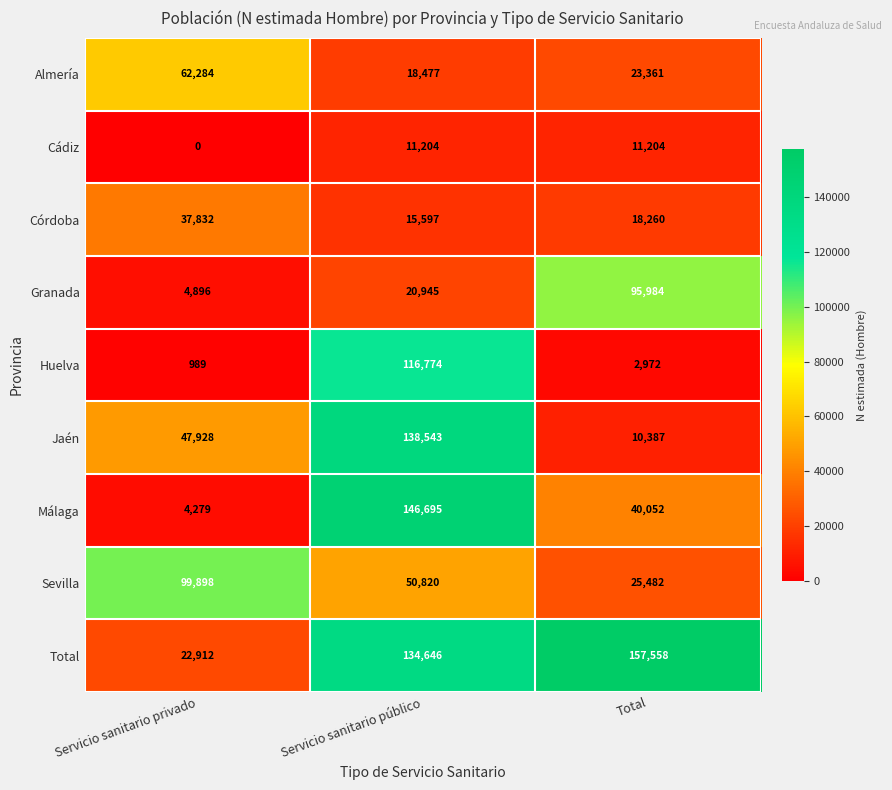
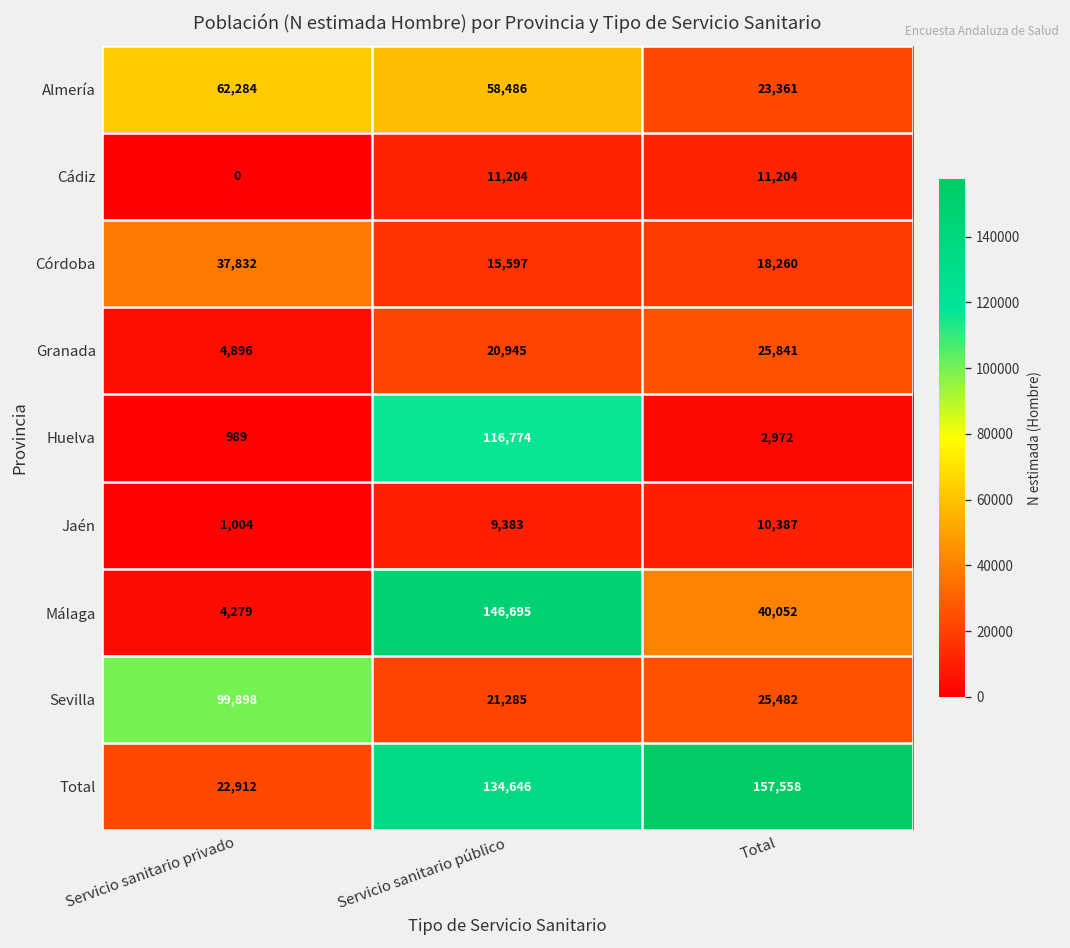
  {
    "Almería": {
      "Servicio sanitario privado": "62,284",
-     "Servicio sanitario público": "18,477",
+     "Servicio sanitario público": "58,486",
      "Total": "23,361"
    },
    "Cádiz": {
      "Servicio sanitario privado": "0",
      "Servicio sanitario público": "11,204",
      "Total": "11,204"
    },
    "Córdoba": {
      "Servicio sanitario privado": "37,832",
      "Servicio sanitario público": "15,597",
      "Total": "18,260"
    },
    "Granada": {
      "Servicio sanitario privado": "4,896",
      "Servicio sanitario público": "20,945",
-     "Total": "95,984"
+     "Total": "25,841"
    },
    "Huelva": {
      "Servicio sanitario privado": "989",
      "Servicio sanitario público": "116,774",
      "Total": "2,972"
    },
    "Jaén": {
-     "Servicio sanitario privado": "47,928",
-     "Servicio sanitario público": "138,543",
+     "Servicio sanitario privado": "1,004",
+     "Servicio sanitario público": "9,383",
      "Total": "10,387"
    },
    "Málaga": {
      "Servicio sanitario privado": "4,279",
      "Servicio sanitario público": "146,695",
      "Total": "40,052"
    },
    "Sevilla": {
      "Servicio sanitario privado": "99,898",
-     "Servicio sanitario público": "50,820",
+     "Servicio sanitario público": "21,285",
      "Total": "25,482"
    },
    "Total": {
      "Servicio sanitario privado": "22,912",
      "Servicio sanitario público": "134,646",
      "Total": "157,558"
    }
  }
